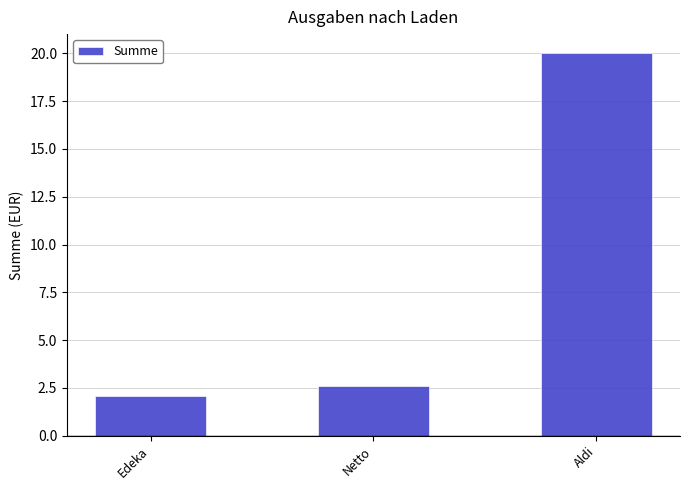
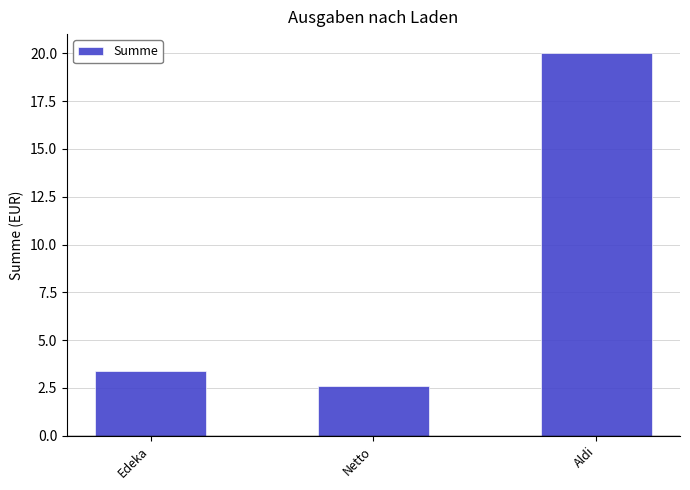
  {
-   "Edeka": 2.1,
+   "Edeka": 3.4,
    "Netto": 2.6,
    "Aldi": 20.0
  }
